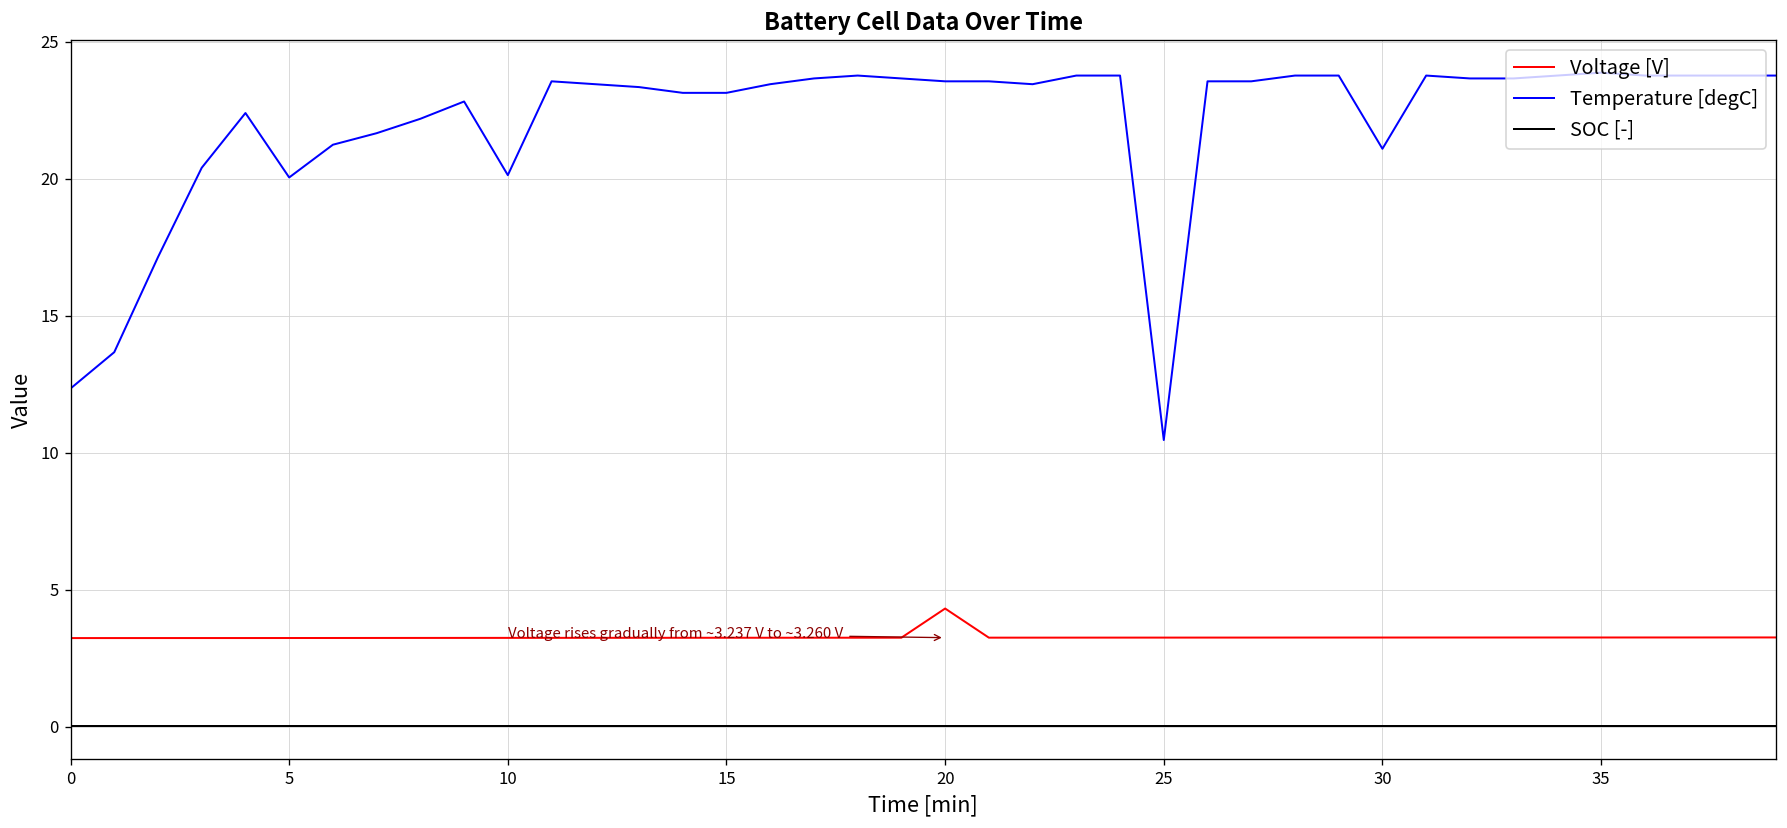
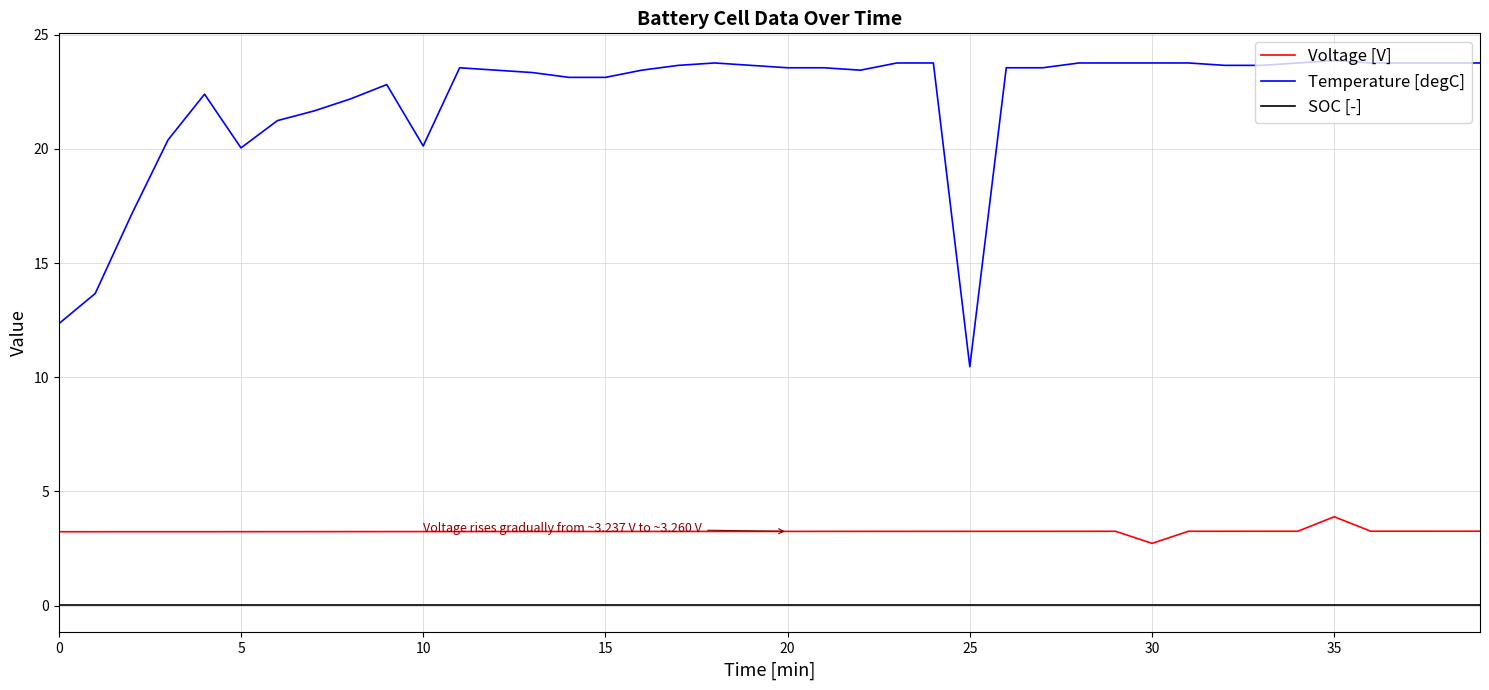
  {
    "Voltage [V]": {
      "0": 3.2,
      "5": 3.2,
-     "20": 4.3,
+     "20": 3.3,
      "25": 3.3,
-     "30": 3.3,
-     "35": 3.3
+     "30": 2.7,
+     "35": 3.9
    },
    "Temperature [degC]": {
      "0": 12.3,
      "5": 20.0,
      "10": 20.1,
      "15": 23.1,
      "20": 23.6,
      "25": 10.5,
-     "30": 21.1
+     "30": 23.8
    },
    "SOC [-]": {
      "0": 0.0,
      "5": 0.0,
      "10": 0.0,
      "15": 0.0,
      "20": 0.0,
      "25": 0.0,
      "30": 0.0,
      "35": 0.0
    }
  }
